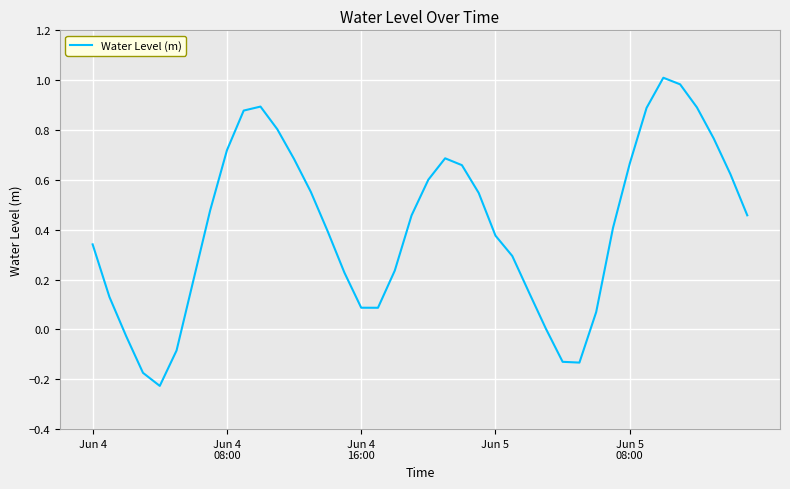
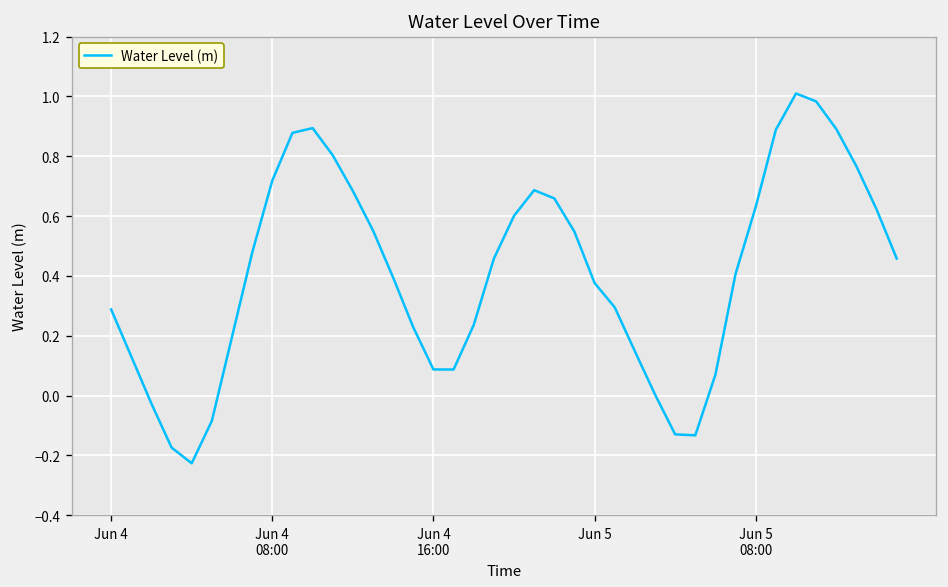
  {
-   "Jun 4": 0.34,
+   "Jun 4": 0.29,
    "Jun 4 08:00": 0.72,
    "Jun 4 16:00": 0.09,
    "Jun 5": 0.38,
-   "Jun 5 08:00": 0.67
+   "Jun 5 08:00": 0.63
  }
